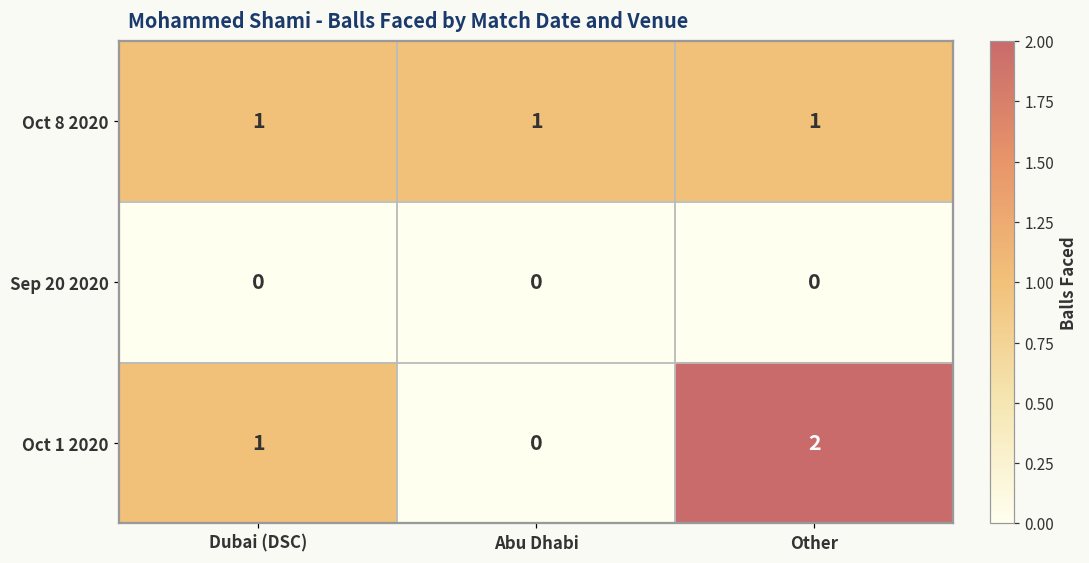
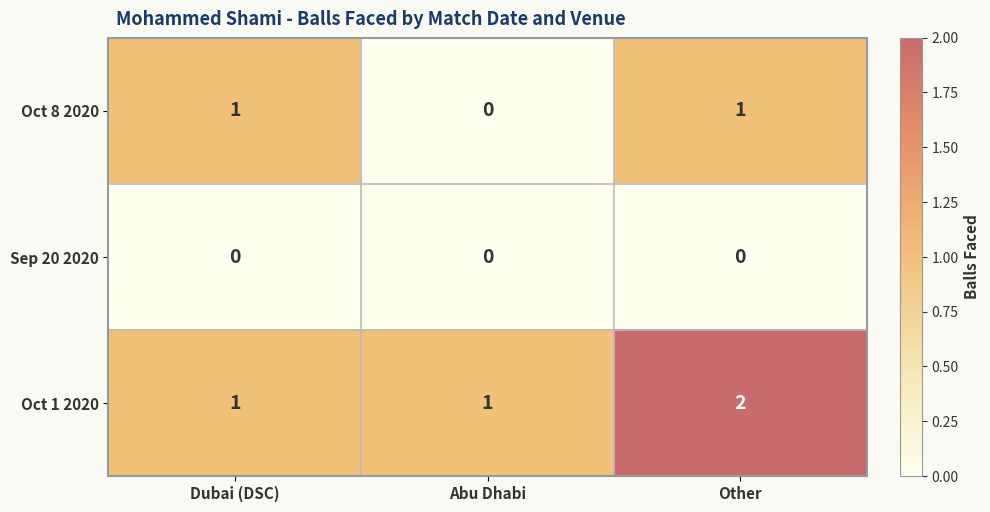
  {
    "Oct 8 2020": {
      "Dubai (DSC)": 1,
-     "Abu Dhabi": 1,
+     "Abu Dhabi": 0,
      "Other": 1
    },
    "Sep 20 2020": {
      "Dubai (DSC)": 0,
      "Abu Dhabi": 0,
      "Other": 0
    },
    "Oct 1 2020": {
      "Dubai (DSC)": 1,
-     "Abu Dhabi": 0,
+     "Abu Dhabi": 1,
      "Other": 2
    }
  }
